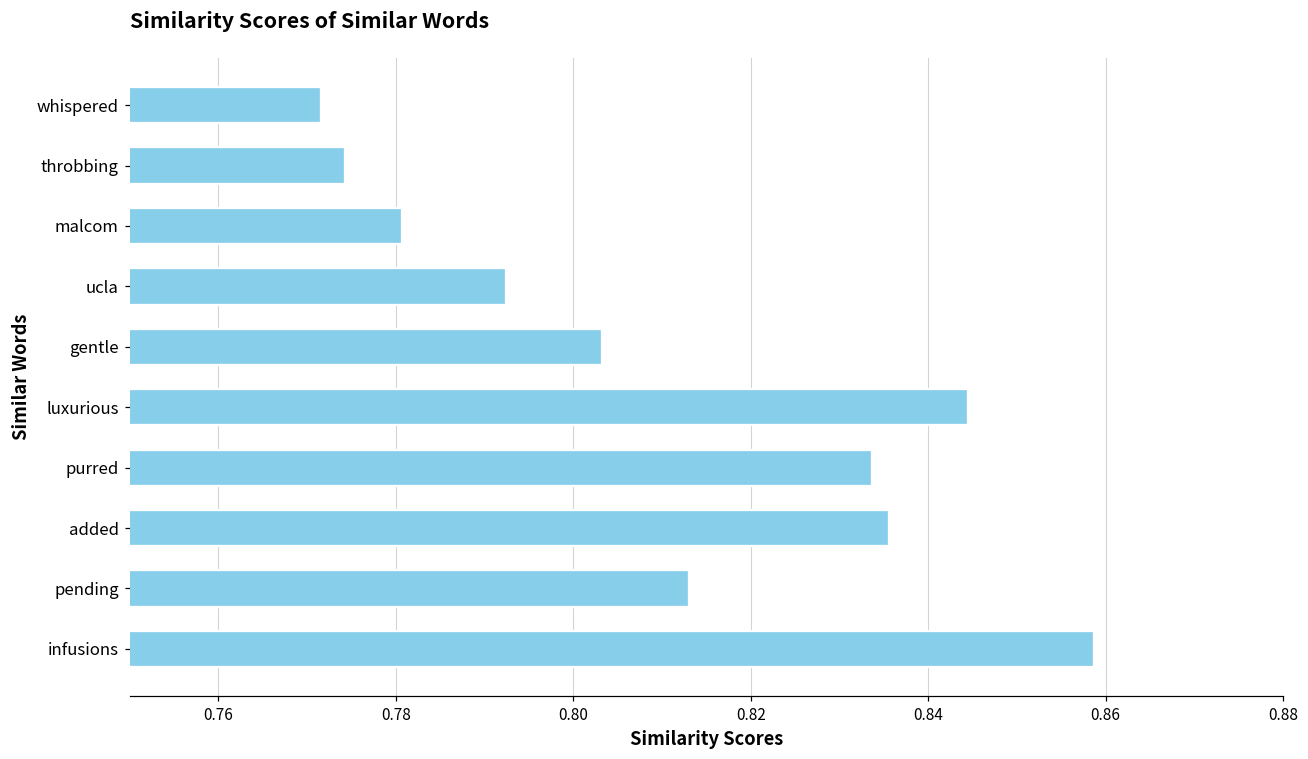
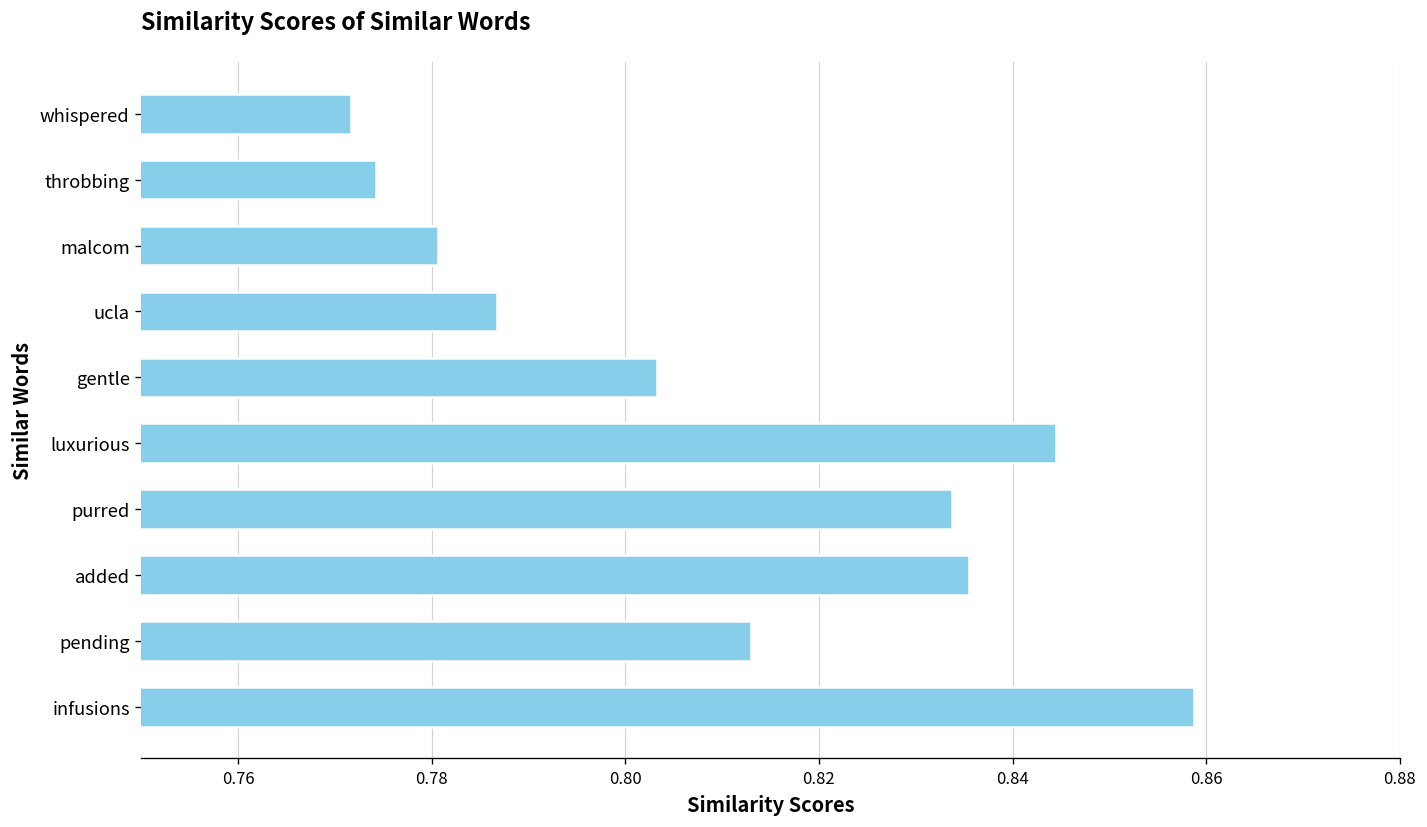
  {
    "whispered": 0.772,
    "throbbing": 0.774,
    "malcom": 0.781,
-   "ucla": 0.792,
+   "ucla": 0.787,
    "gentle": 0.803,
    "luxurious": 0.845,
    "purred": 0.834,
    "added": 0.836,
    "pending": 0.813,
    "infusions": 0.859
  }
